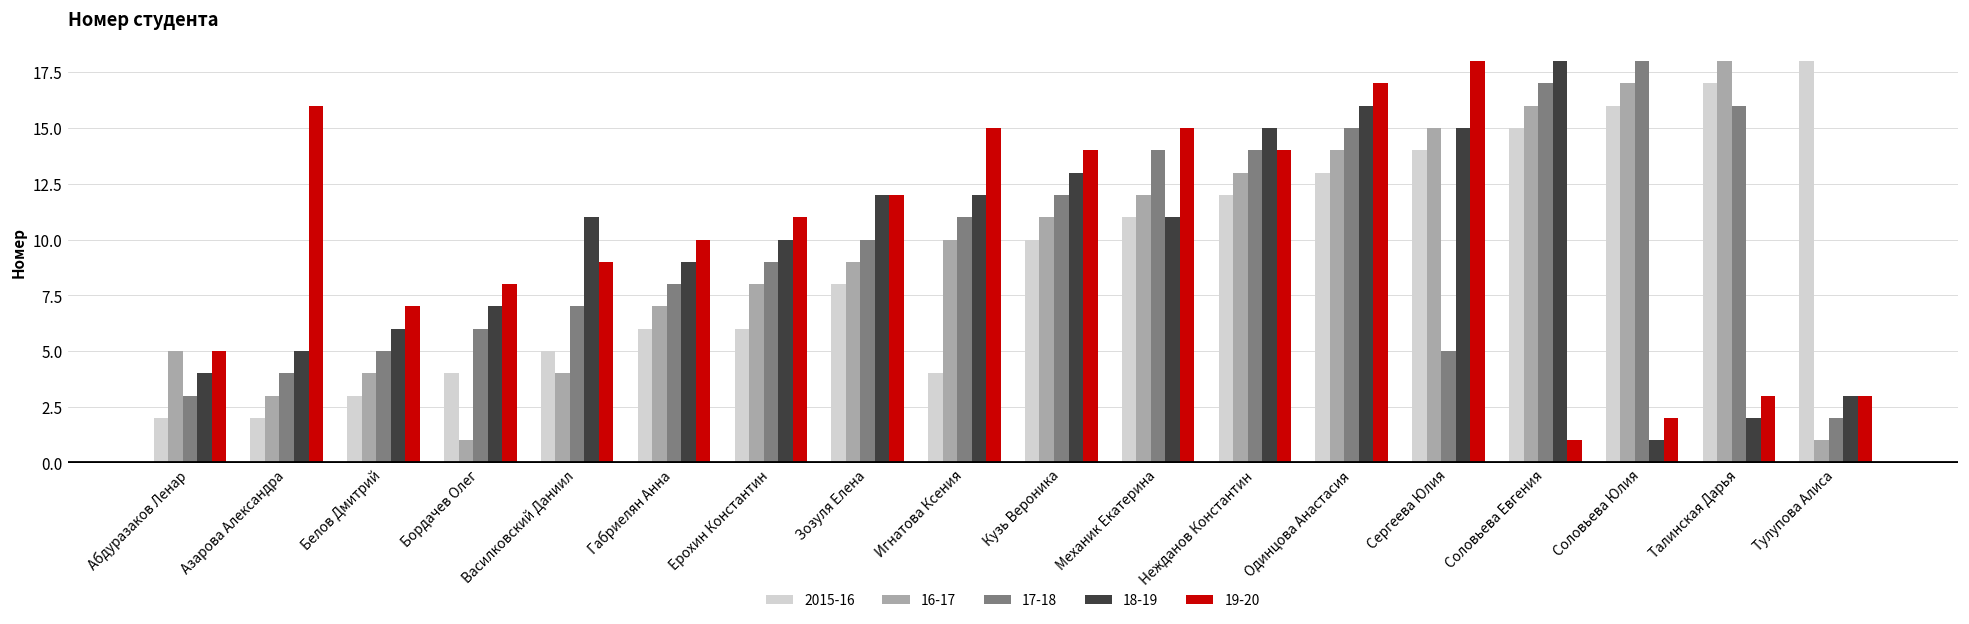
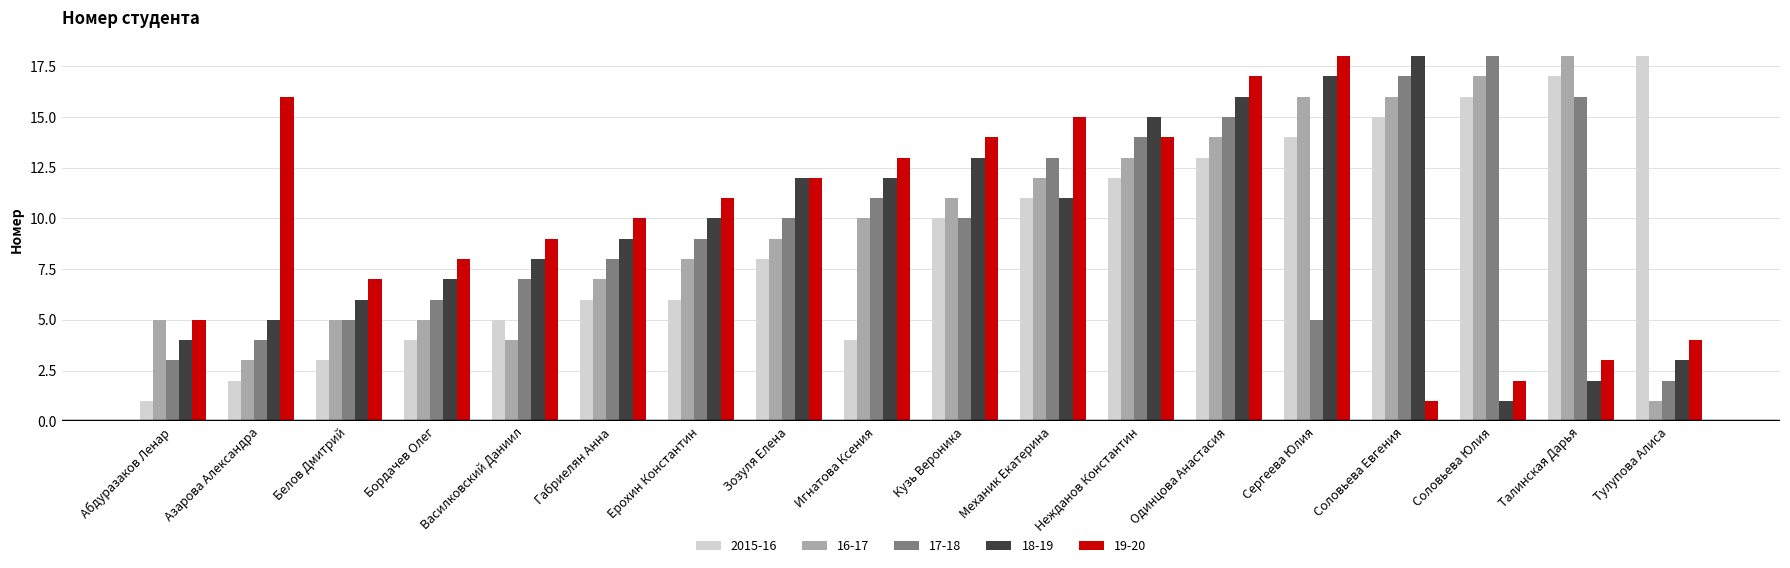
  {
    "2015-16": {
-     "Абдуразаков Ленар": 2,
+     "Абдуразаков Ленар": 1,
      "Азарова Александра": 2,
      "Белов Дмитрий": 3,
      "Бордачев Олег": 4,
      "Василковский Даниил": 5,
      "Габриелян Анна": 6,
      "Ерохин Константин": 6,
      "Зозуля Елена": 8,
      "Игнатова Ксения": 4,
      "Кузь Вероника": 10,
      "Механик Екатерина": 11,
      "Нежданов Константин": 12,
      "Одинцова Анастасия": 13,
      "Сергеева Юлия": 14,
      "Соловьева Евгения": 15,
      "Соловьева Юлия": 16,
      "Талинская Дарья": 17,
      "Тулупова Алиса": 18
    },
    "16-17": {
      "Абдуразаков Ленар": 5,
      "Азарова Александра": 3,
-     "Белов Дмитрий": 4,
-     "Бордачев Олег": 1,
+     "Белов Дмитрий": 5,
+     "Бордачев Олег": 5,
      "Василковский Даниил": 4,
      "Габриелян Анна": 7,
      "Ерохин Константин": 8,
      "Зозуля Елена": 9,
      "Игнатова Ксения": 10,
      "Кузь Вероника": 11,
      "Механик Екатерина": 12,
      "Нежданов Константин": 13,
      "Одинцова Анастасия": 14,
-     "Сергеева Юлия": 15,
+     "Сергеева Юлия": 16,
      "Соловьева Евгения": 16,
      "Соловьева Юлия": 17,
      "Талинская Дарья": 18,
      "Тулупова Алиса": 1
    },
    "17-18": {
      "Абдуразаков Ленар": 3,
      "Азарова Александра": 4,
      "Белов Дмитрий": 5,
      "Бордачев Олег": 6,
      "Василковский Даниил": 7,
      "Габриелян Анна": 8,
      "Ерохин Константин": 9,
      "Зозуля Елена": 10,
      "Игнатова Ксения": 11,
-     "Кузь Вероника": 12,
-     "Механик Екатерина": 14,
+     "Кузь Вероника": 10,
+     "Механик Екатерина": 13,
      "Нежданов Константин": 14,
      "Одинцова Анастасия": 15,
      "Сергеева Юлия": 5,
      "Соловьева Евгения": 17,
      "Соловьева Юлия": 18,
      "Талинская Дарья": 16,
      "Тулупова Алиса": 2
    },
    "18-19": {
      "Абдуразаков Ленар": 4,
      "Азарова Александра": 5,
      "Белов Дмитрий": 6,
      "Бордачев Олег": 7,
-     "Василковский Даниил": 11,
+     "Василковский Даниил": 8,
      "Габриелян Анна": 9,
      "Ерохин Константин": 10,
      "Зозуля Елена": 12,
      "Игнатова Ксения": 12,
      "Кузь Вероника": 13,
      "Механик Екатерина": 11,
      "Нежданов Константин": 15,
      "Одинцова Анастасия": 16,
-     "Сергеева Юлия": 15,
+     "Сергеева Юлия": 17,
      "Соловьева Евгения": 18,
      "Соловьева Юлия": 1,
      "Талинская Дарья": 2,
      "Тулупова Алиса": 3
    },
    "19-20": {
      "Абдуразаков Ленар": 5,
      "Азарова Александра": 16,
      "Белов Дмитрий": 7,
      "Бордачев Олег": 8,
      "Василковский Даниил": 9,
      "Габриелян Анна": 10,
      "Ерохин Константин": 11,
      "Зозуля Елена": 12,
-     "Игнатова Ксения": 15,
+     "Игнатова Ксения": 13,
      "Кузь Вероника": 14,
      "Механик Екатерина": 15,
      "Нежданов Константин": 14,
      "Одинцова Анастасия": 17,
      "Сергеева Юлия": 18,
      "Соловьева Евгения": 1,
      "Соловьева Юлия": 2,
      "Талинская Дарья": 3,
-     "Тулупова Алиса": 3
+     "Тулупова Алиса": 4
    }
  }
